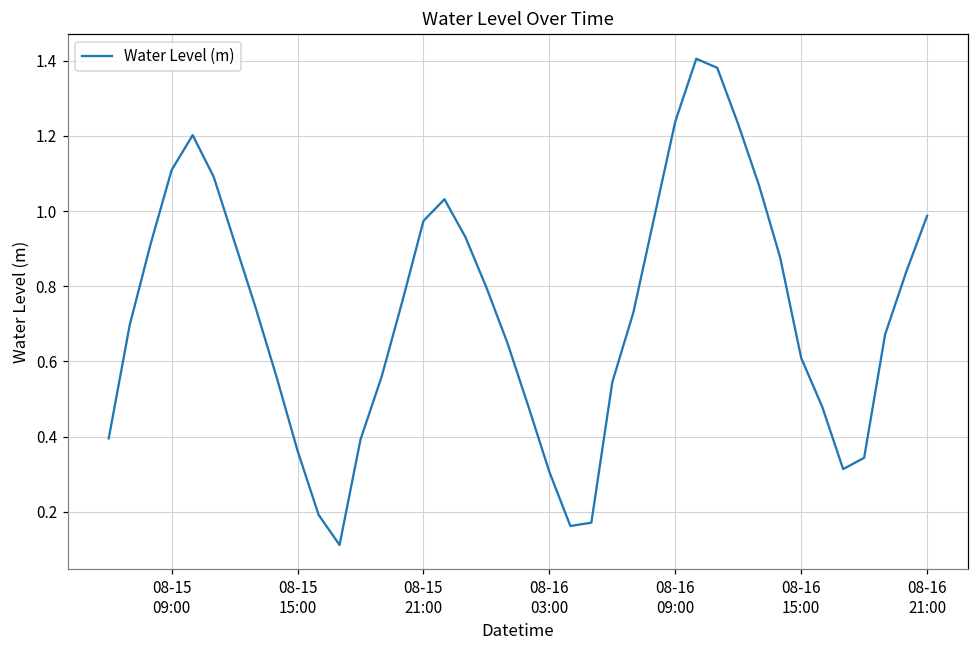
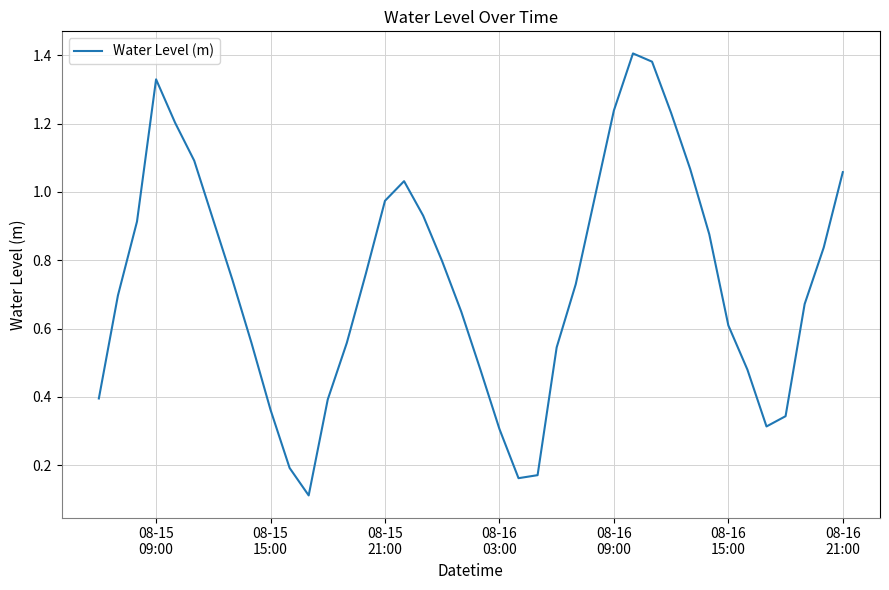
  {
-   "08-15 09:00": 1.11,
+   "08-15 09:00": 1.33,
    "08-15 15:00": 0.36,
    "08-15 21:00": 0.97,
    "08-16 03:00": 0.31,
    "08-16 09:00": 1.24,
    "08-16 15:00": 0.61,
-   "08-16 21:00": 0.99
+   "08-16 21:00": 1.06
  }
